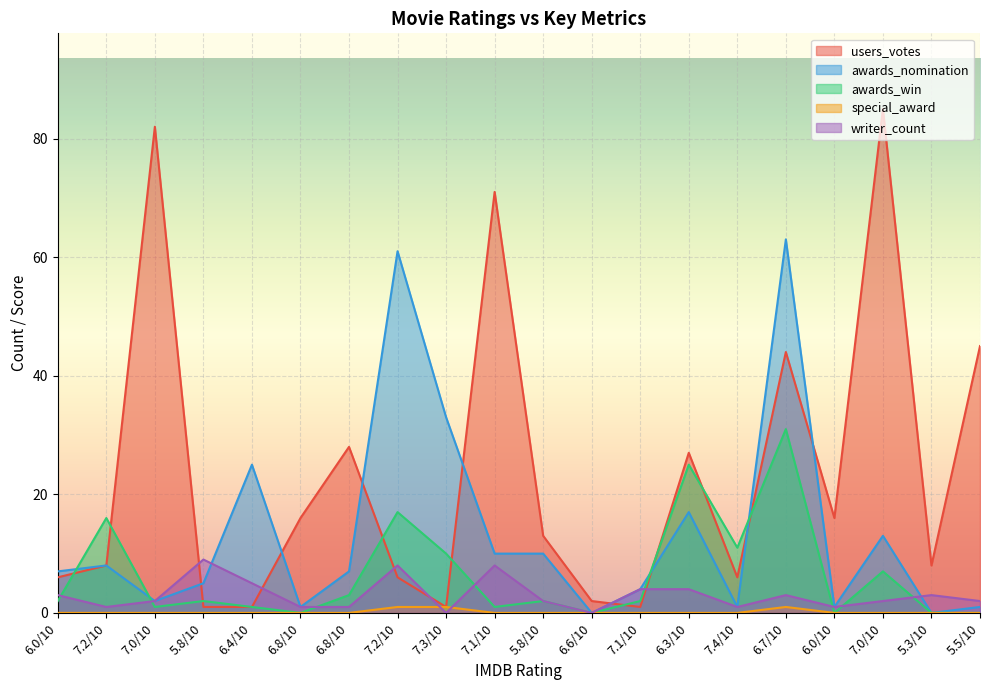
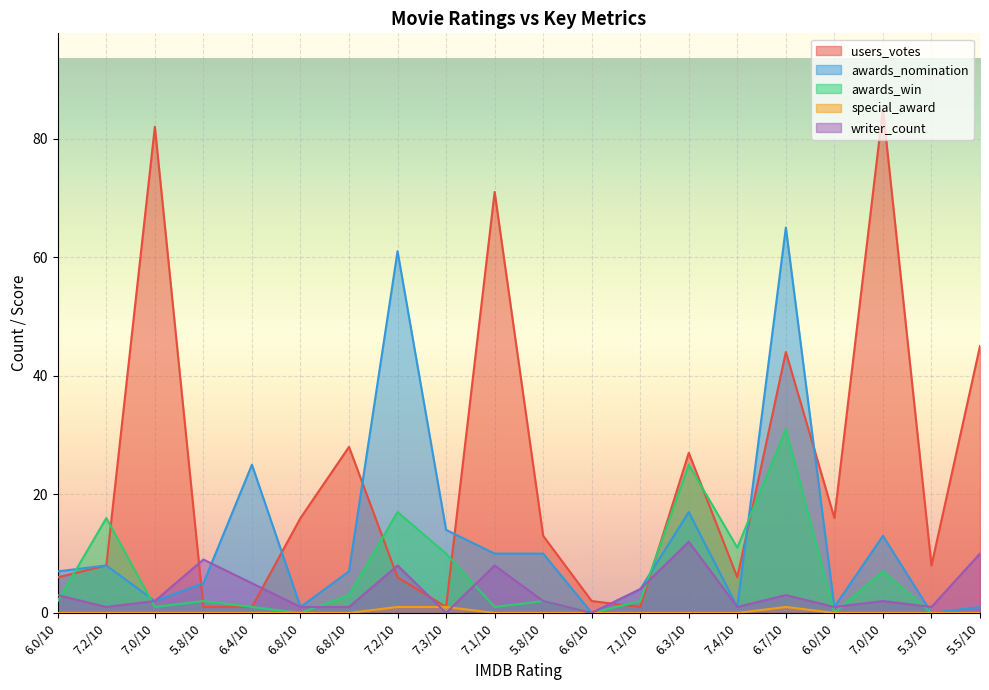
  {
    "users_votes": {
      "6.6/10": 2,
      "6.3/10": 27,
      "7.4/10": 6,
      "6.7/10": 44,
      "5.3/10": 8,
      "5.5/10": 45
    },
    "awards_nomination": {
      "6.4/10": 25,
-     "7.3/10": 33,
+     "7.3/10": 14,
      "6.3/10": 17,
-     "6.7/10": 63,
+     "6.7/10": 65,
      "5.5/10": 1
    },
    "awards_win": {
      "7.3/10": 10,
      "6.3/10": 25,
      "7.4/10": 11,
      "6.7/10": 31
    },
    "special_award": {
      "6.4/10": 0,
      "6.3/10": 0,
      "7.4/10": 0,
      "6.7/10": 1
    },
    "writer_count": {
      "6.4/10": 5,
      "7.3/10": 0,
-     "6.3/10": 4,
+     "6.3/10": 12,
      "6.7/10": 3,
-     "5.3/10": 3,
-     "5.5/10": 2
+     "5.3/10": 1,
+     "5.5/10": 10
    }
  }
